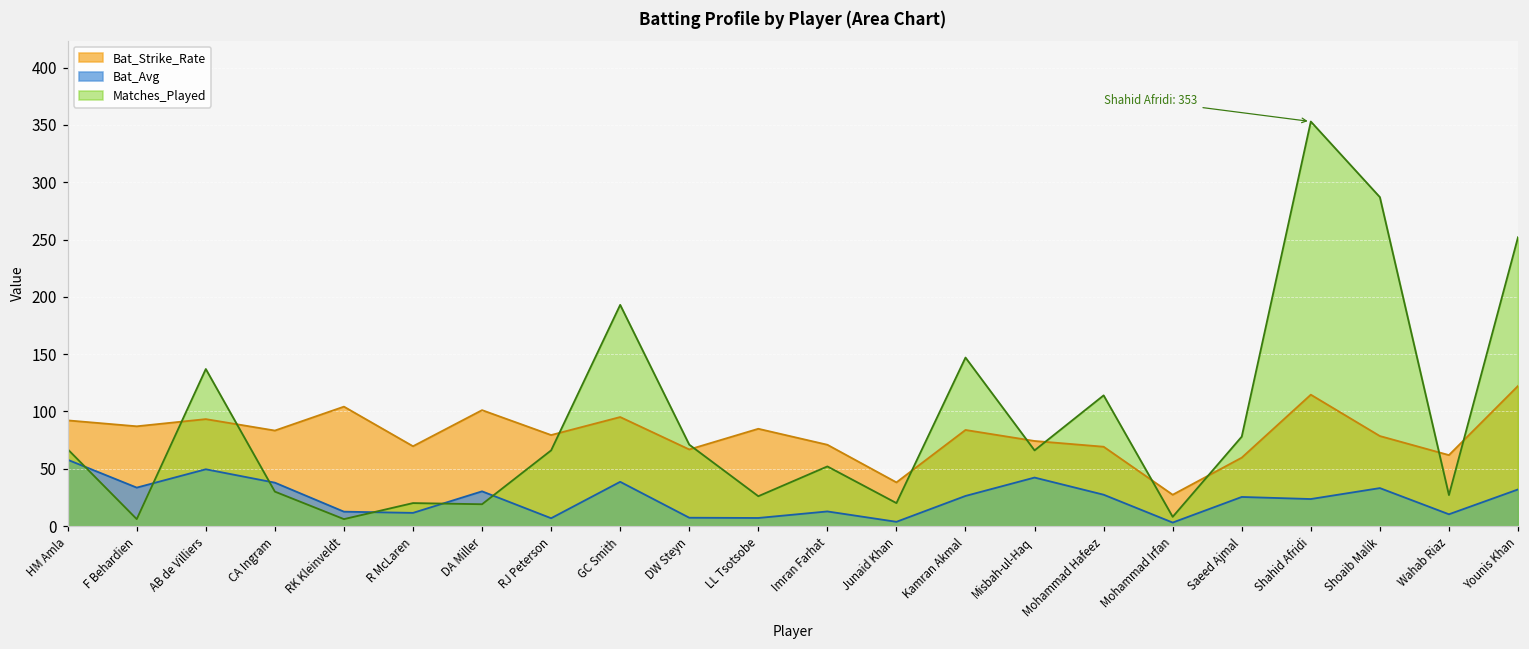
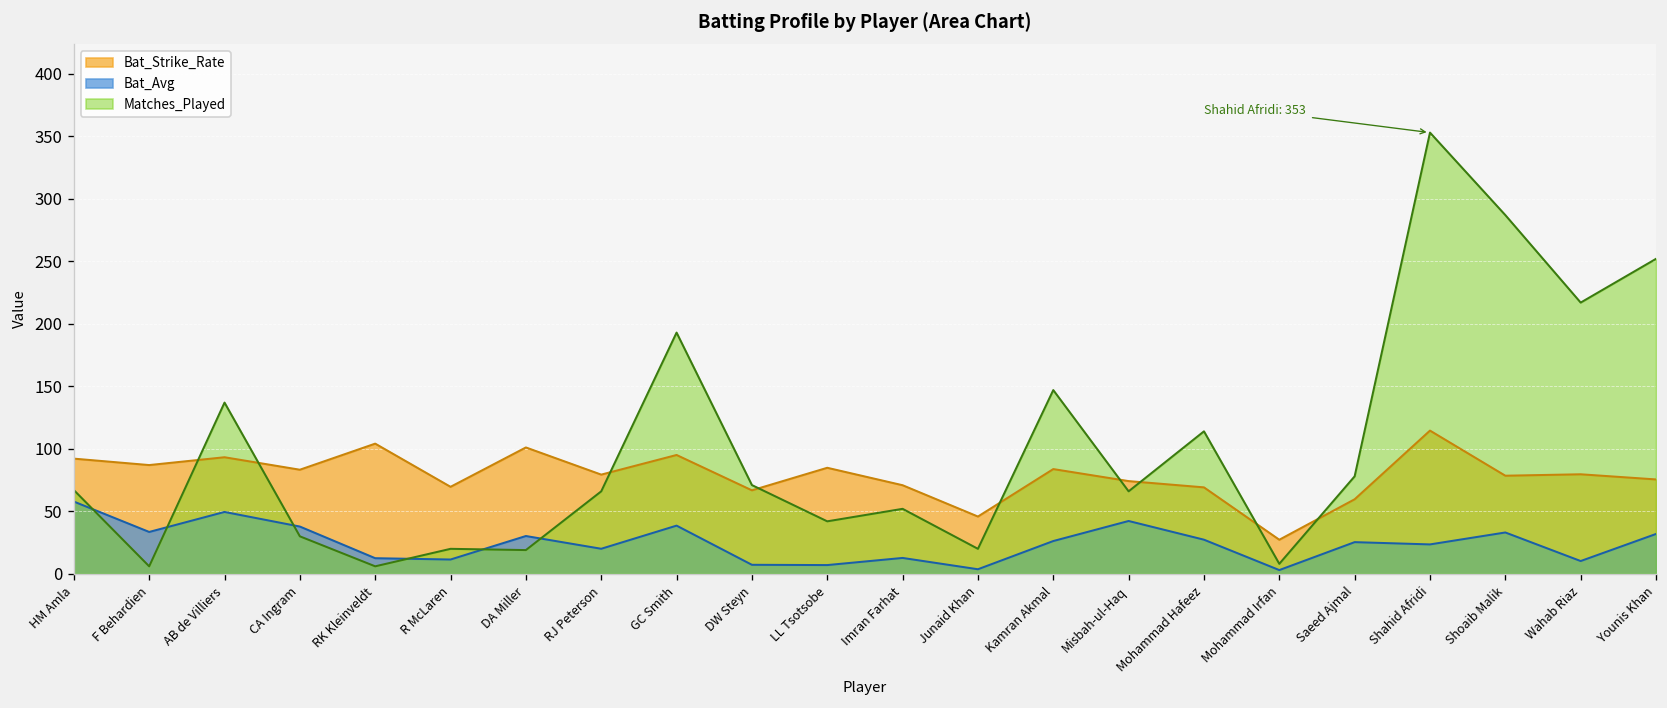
  {
    "Bat_Strike_Rate": {
      "HM Amla": 92,
      "F Behardien": 87,
      "AB de Villiers": 93,
      "CA Ingram": 83,
      "RK Kleinveldt": 104,
      "R McLaren": 70,
      "DA Miller": 101,
      "RJ Peterson": 79,
      "GC Smith": 95,
      "DW Steyn": 67,
      "LL Tsotsobe": 85,
      "Imran Farhat": 71,
-     "Junaid Khan": 38,
+     "Junaid Khan": 46,
      "Kamran Akmal": 84,
      "Misbah-ul-Haq": 74,
      "Mohammad Hafeez": 69,
      "Mohammad Irfan": 27,
      "Saeed Ajmal": 60,
      "Shahid Afridi": 115,
      "Shoaib Malik": 79,
-     "Wahab Riaz": 62,
-     "Younis Khan": 122
+     "Wahab Riaz": 80,
+     "Younis Khan": 76
    },
    "Bat_Avg": {
      "HM Amla": 58,
      "F Behardien": 34,
      "AB de Villiers": 50,
      "CA Ingram": 38,
      "RK Kleinveldt": 13,
      "R McLaren": 11,
      "DA Miller": 30,
-     "RJ Peterson": 7,
+     "RJ Peterson": 20,
      "GC Smith": 39,
      "DW Steyn": 7,
      "LL Tsotsobe": 7,
      "Imran Farhat": 13,
      "Junaid Khan": 4,
      "Kamran Akmal": 26,
      "Misbah-ul-Haq": 42,
      "Mohammad Hafeez": 27,
      "Mohammad Irfan": 3,
      "Saeed Ajmal": 25,
      "Shahid Afridi": 24,
      "Shoaib Malik": 33,
      "Wahab Riaz": 10,
      "Younis Khan": 32
    },
    "Matches_Played": {
      "HM Amla": 67,
      "F Behardien": 6,
      "AB de Villiers": 137,
      "CA Ingram": 30,
      "RK Kleinveldt": 6,
      "R McLaren": 20,
      "DA Miller": 19,
      "RJ Peterson": 66,
      "GC Smith": 193,
      "DW Steyn": 71,
-     "LL Tsotsobe": 26,
+     "LL Tsotsobe": 42,
      "Imran Farhat": 52,
      "Junaid Khan": 20,
      "Kamran Akmal": 147,
      "Misbah-ul-Haq": 66,
      "Mohammad Hafeez": 114,
      "Mohammad Irfan": 8,
      "Saeed Ajmal": 78,
      "Shoaib Malik": 287,
-     "Wahab Riaz": 27,
+     "Wahab Riaz": 217,
      "Younis Khan": 252
    }
  }
